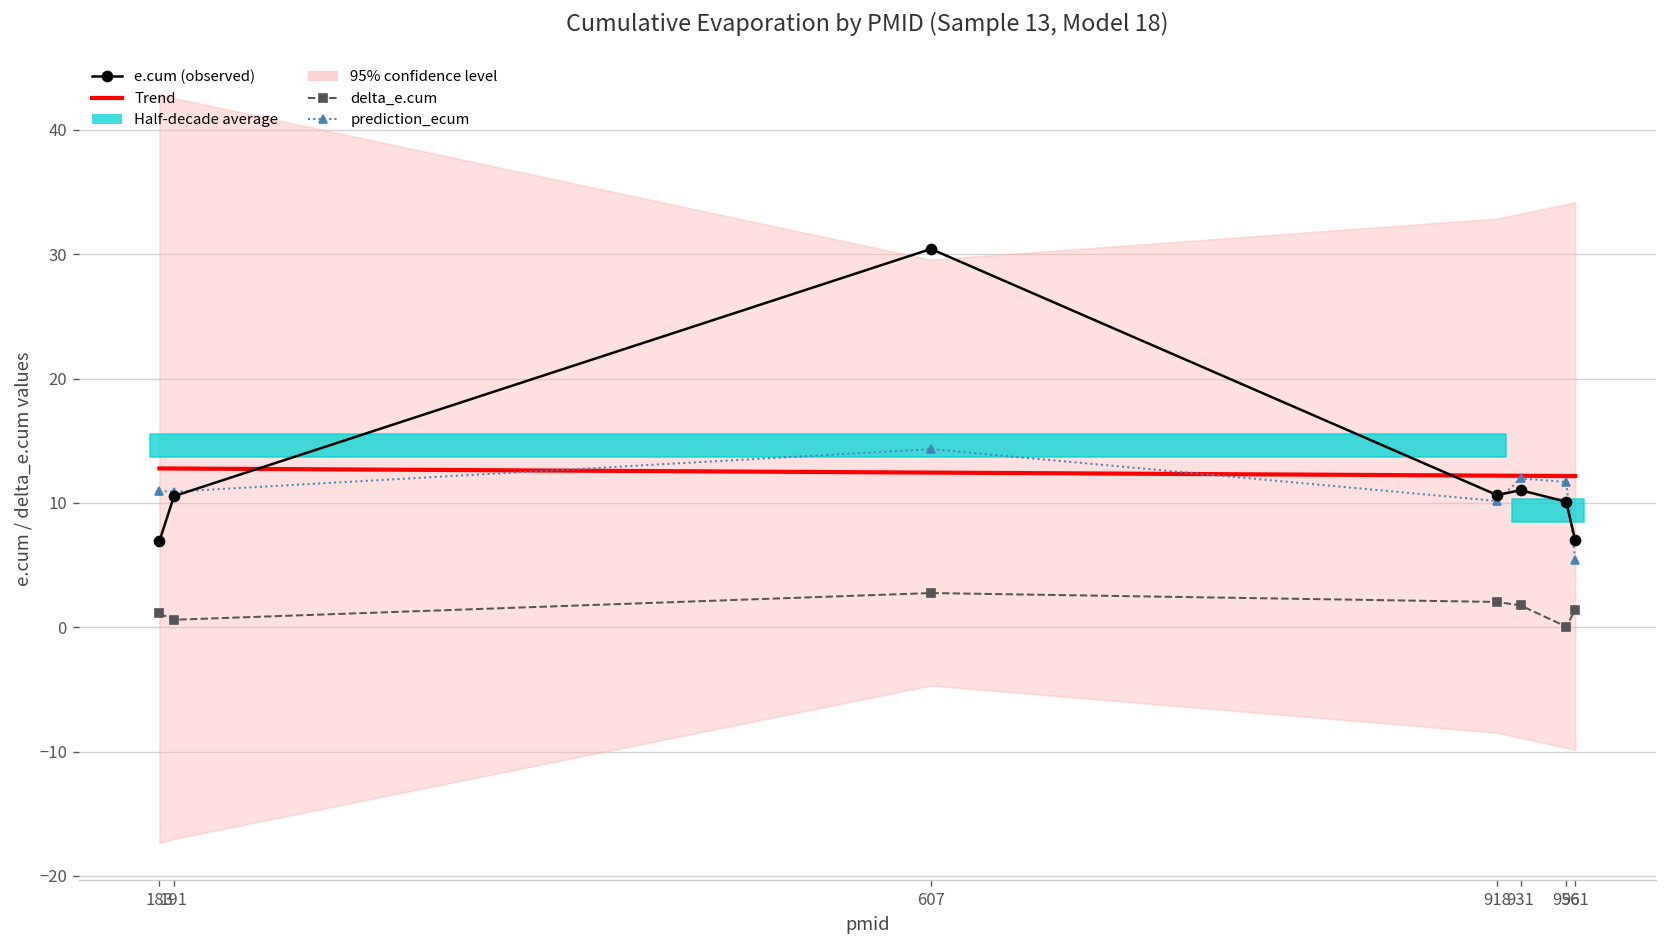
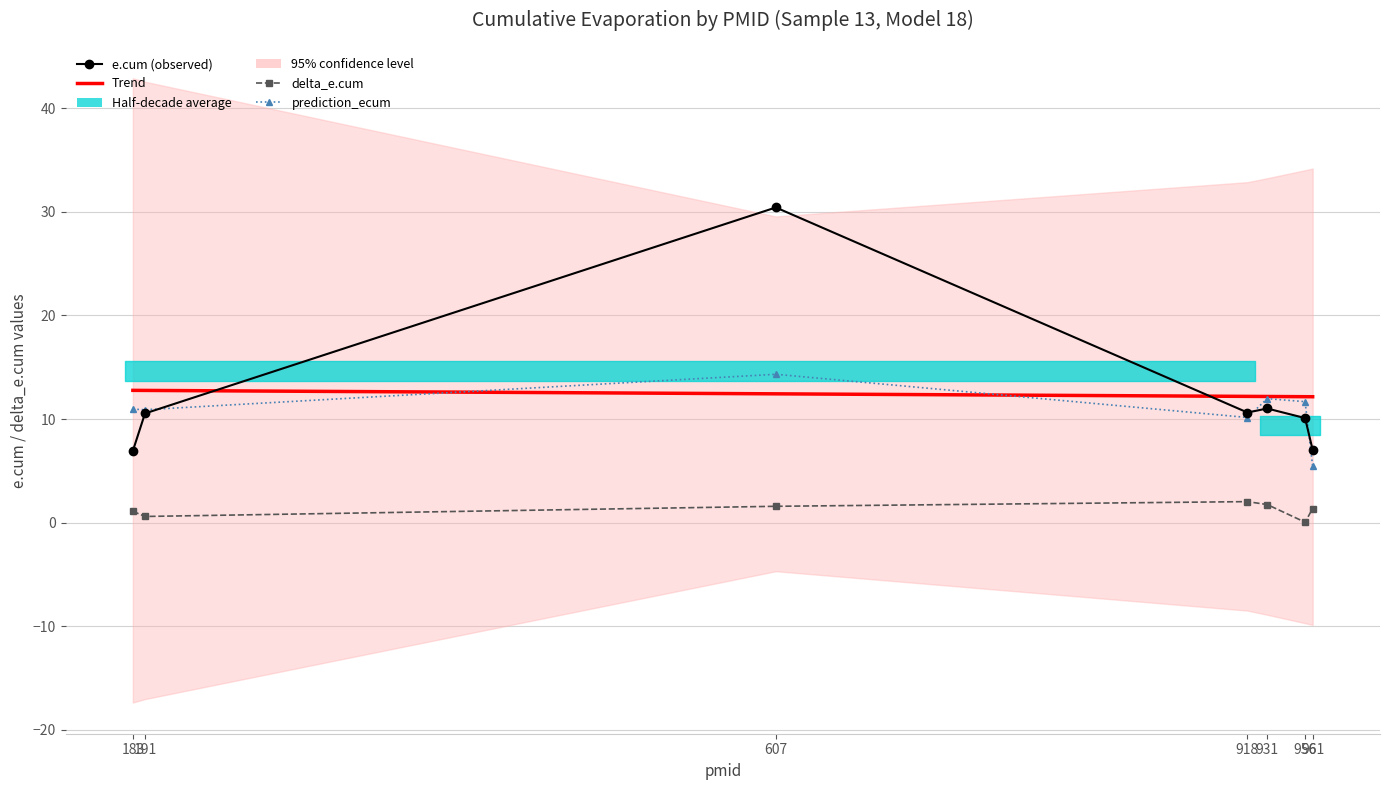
  {
    "e.cum (observed)": {
      "607": 30.4
    },
    "Trend": {
      "607": 12.4
    },
    "delta_e.cum": {
-     "607": 2.8
+     "607": 1.6
    },
    "prediction_ecum": {
      "607": 14.3
    }
  }
